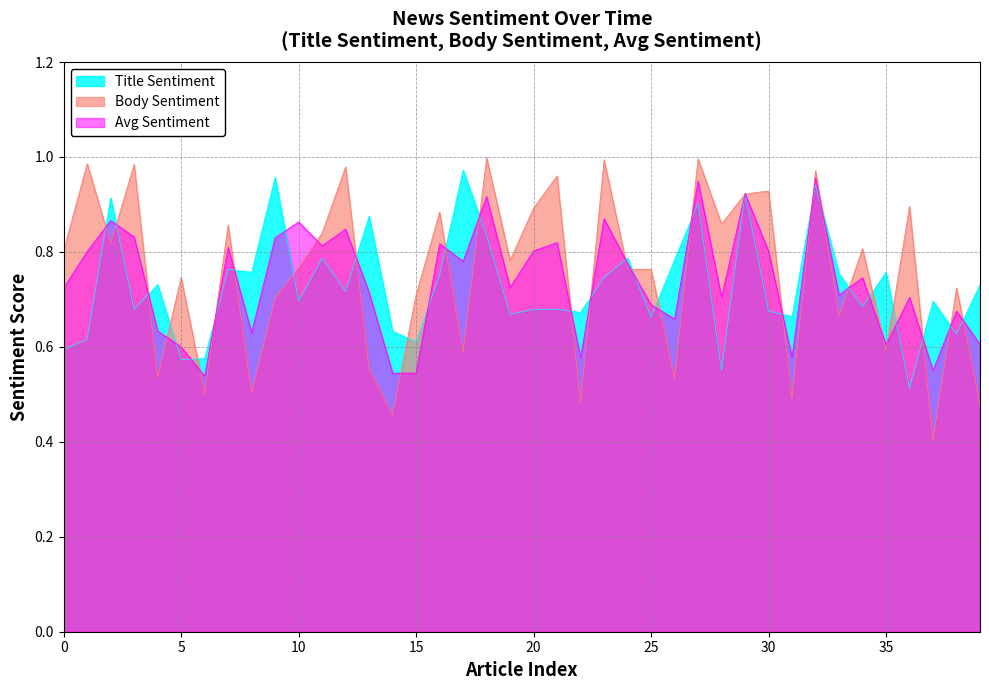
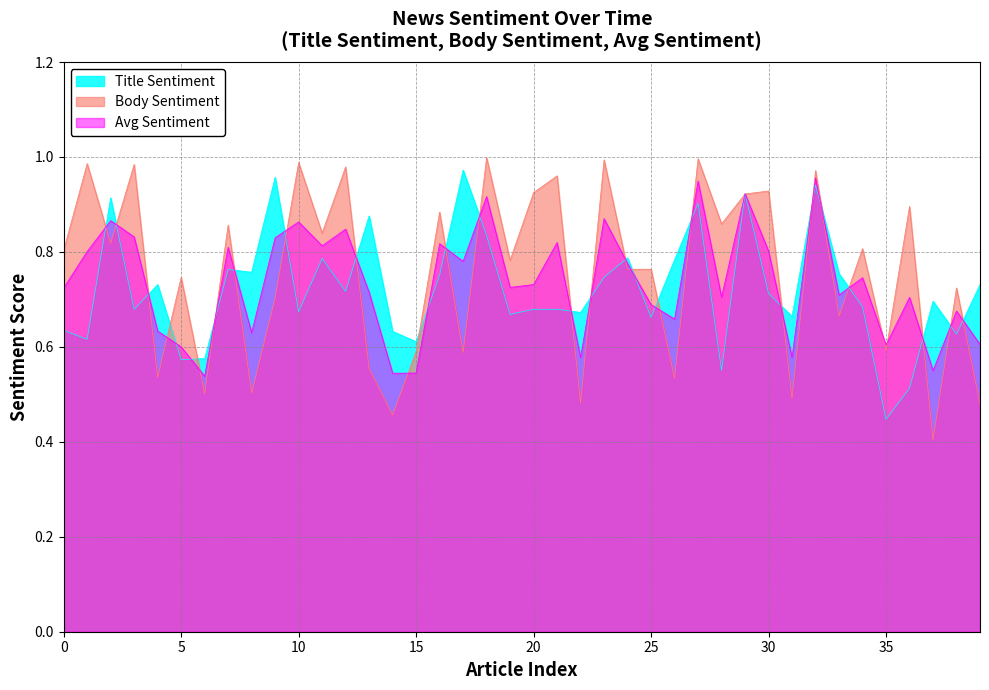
  {
    "Title Sentiment": {
-     "0": 0.59,
+     "0": 0.63,
      "5": 0.57,
-     "10": 0.70,
+     "10": 0.67,
      "15": 0.61,
      "20": 0.68,
      "25": 0.66,
-     "30": 0.68,
-     "35": 0.76
+     "30": 0.71,
+     "35": 0.45
    },
    "Body Sentiment": {
      "0": 0.80,
      "5": 0.75,
-     "10": 0.77,
-     "15": 0.71,
-     "20": 0.89,
+     "10": 0.99,
+     "15": 0.59,
+     "20": 0.93,
      "25": 0.76,
      "30": 0.93,
      "35": 0.59
    },
    "Avg Sentiment": {
      "0": 0.72,
      "5": 0.60,
      "10": 0.86,
      "15": 0.54,
-     "20": 0.80,
+     "20": 0.73,
      "25": 0.69,
      "30": 0.80,
      "35": 0.60
    }
  }
